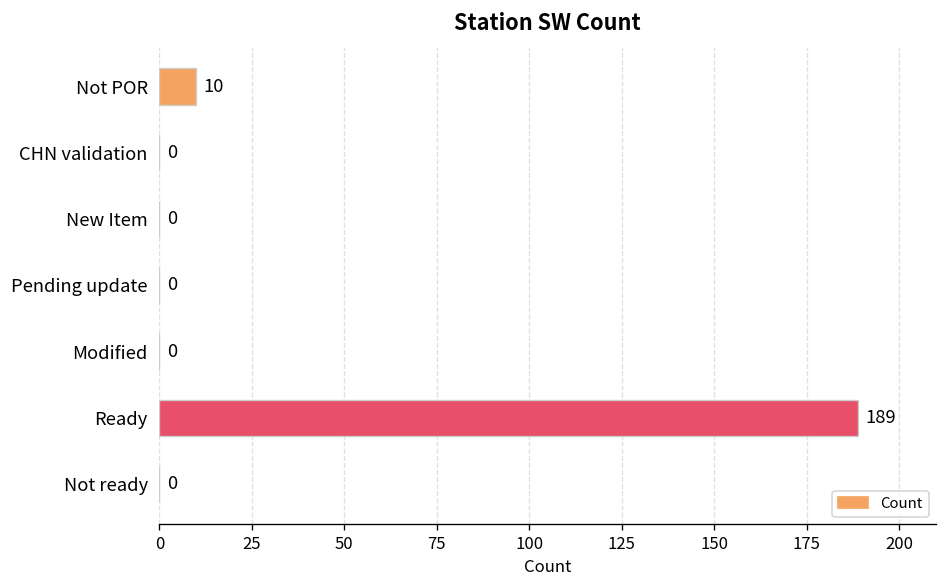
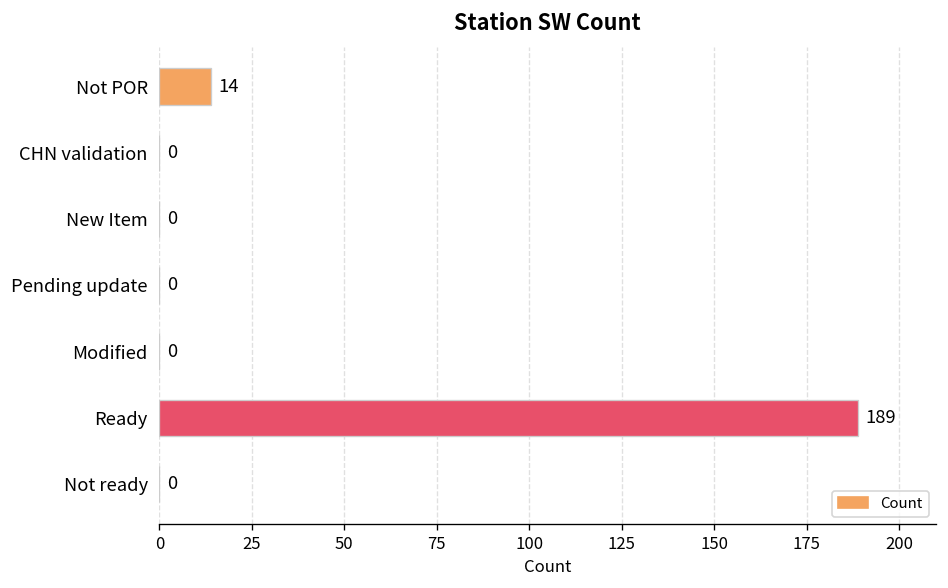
  {
-   "Not POR": 10,
+   "Not POR": 14,
    "CHN validation": 0,
    "New Item": 0,
    "Pending update": 0,
    "Modified": 0,
    "Ready": 189,
    "Not ready": 0
  }
